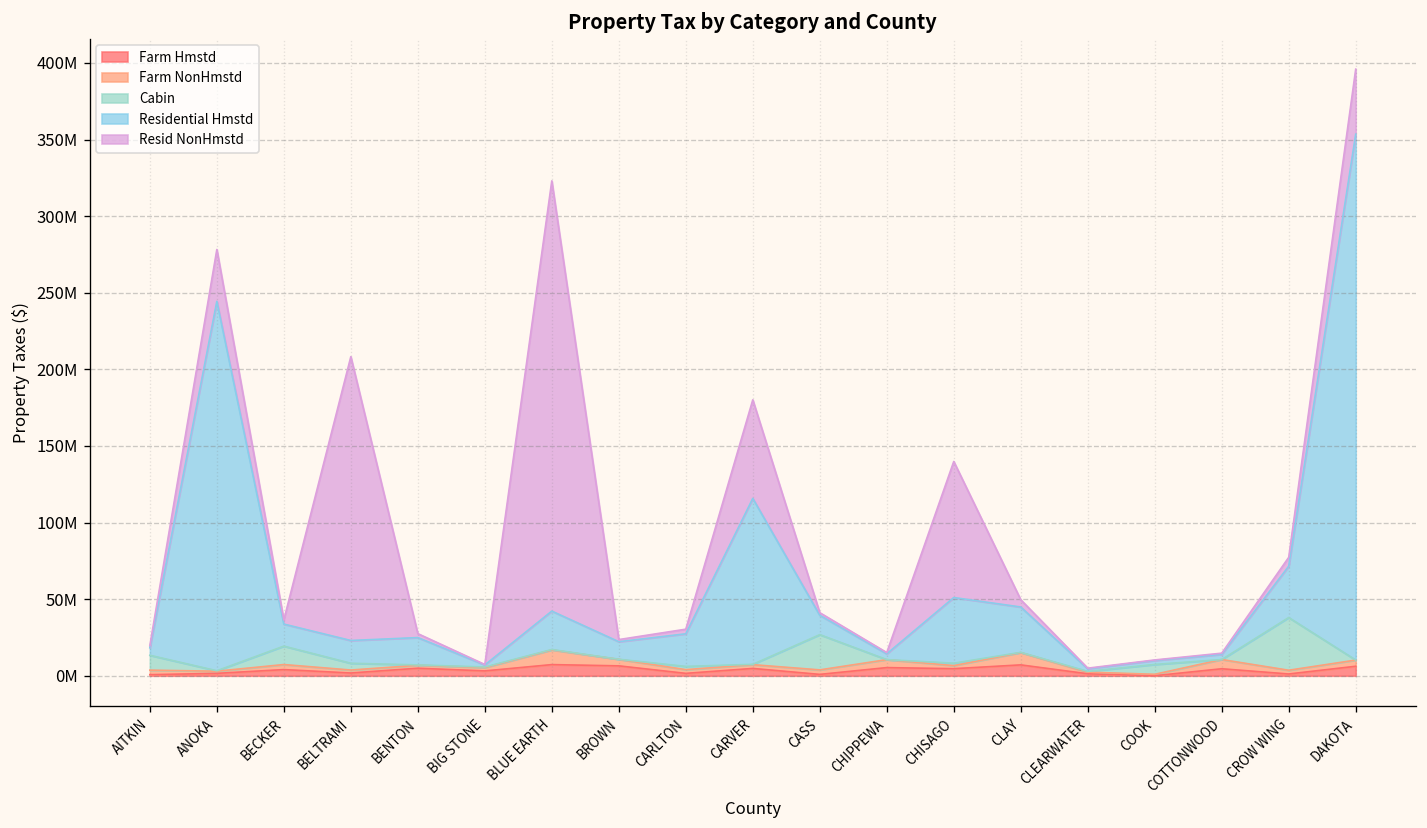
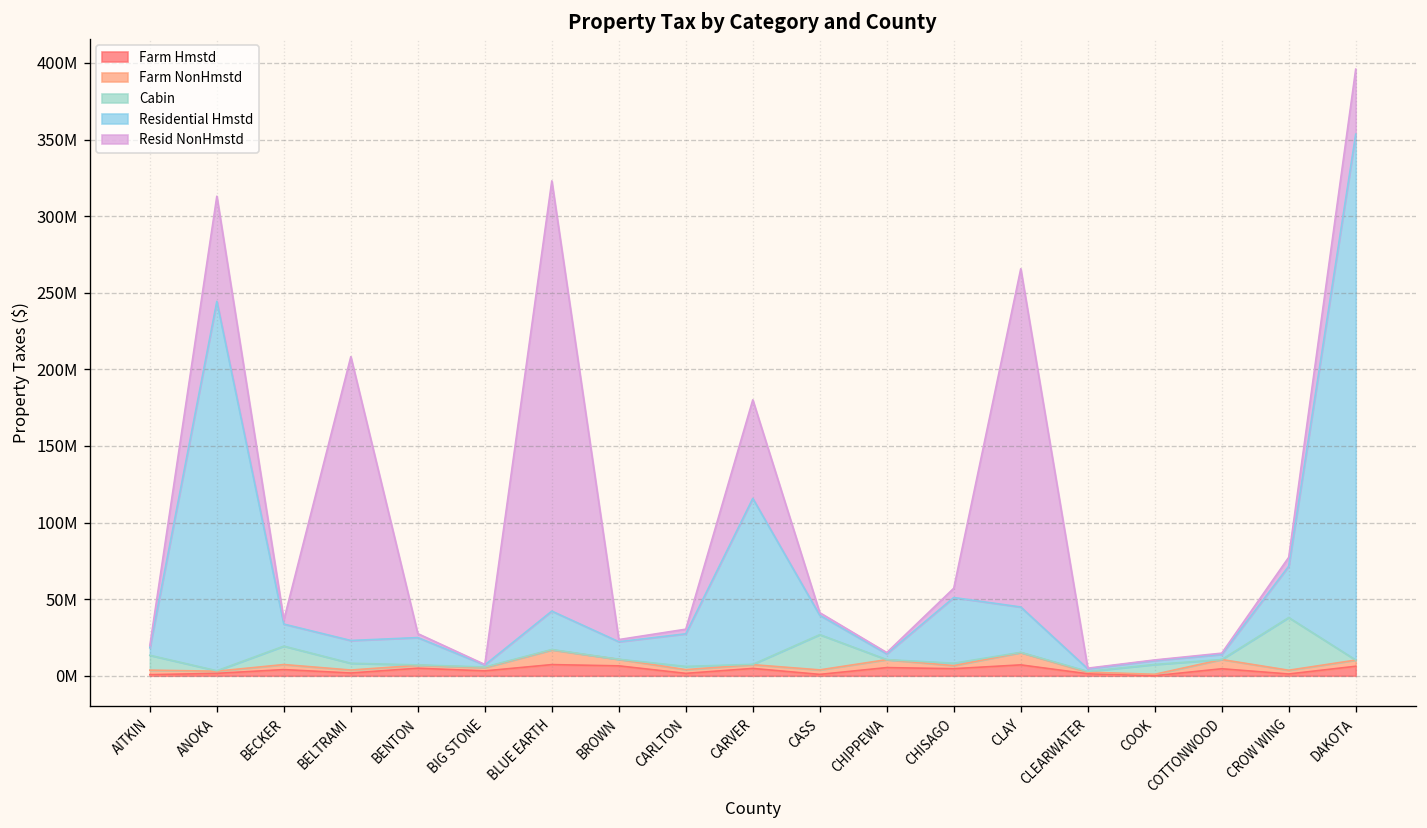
  {
    "Resid NonHmstd": {
-     "ANOKA": 34000000,
+     "ANOKA": 69000000,
      "BECKER": 3000000,
      "BELTRAMI": 185000000,
      "BENTON": 3000000,
      "BLUE EARTH": 281000000,
      "CARLTON": 3000000,
      "CARVER": 64000000,
-     "CHISAGO": 89000000,
-     "CLAY": 5000000,
+     "CHISAGO": 6000000,
+     "CLAY": 221000000,
      "CROW WING": 6000000,
      "DAKOTA": 42000000
    }
  }
